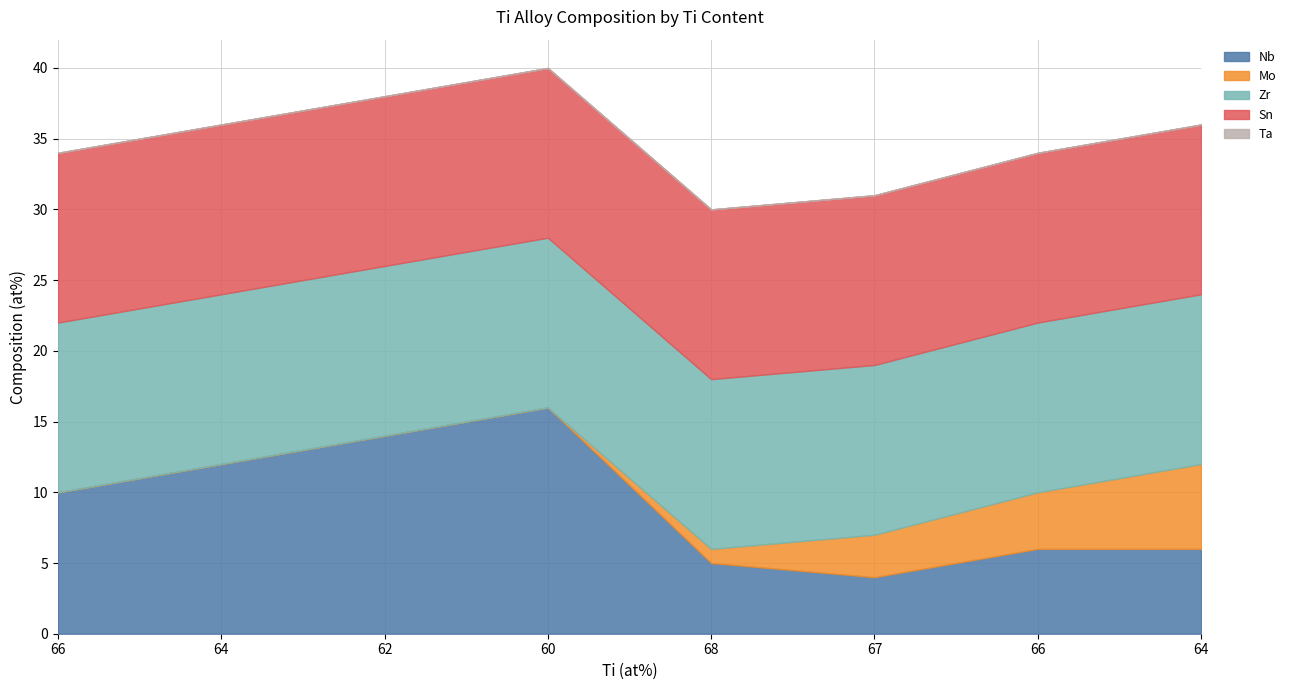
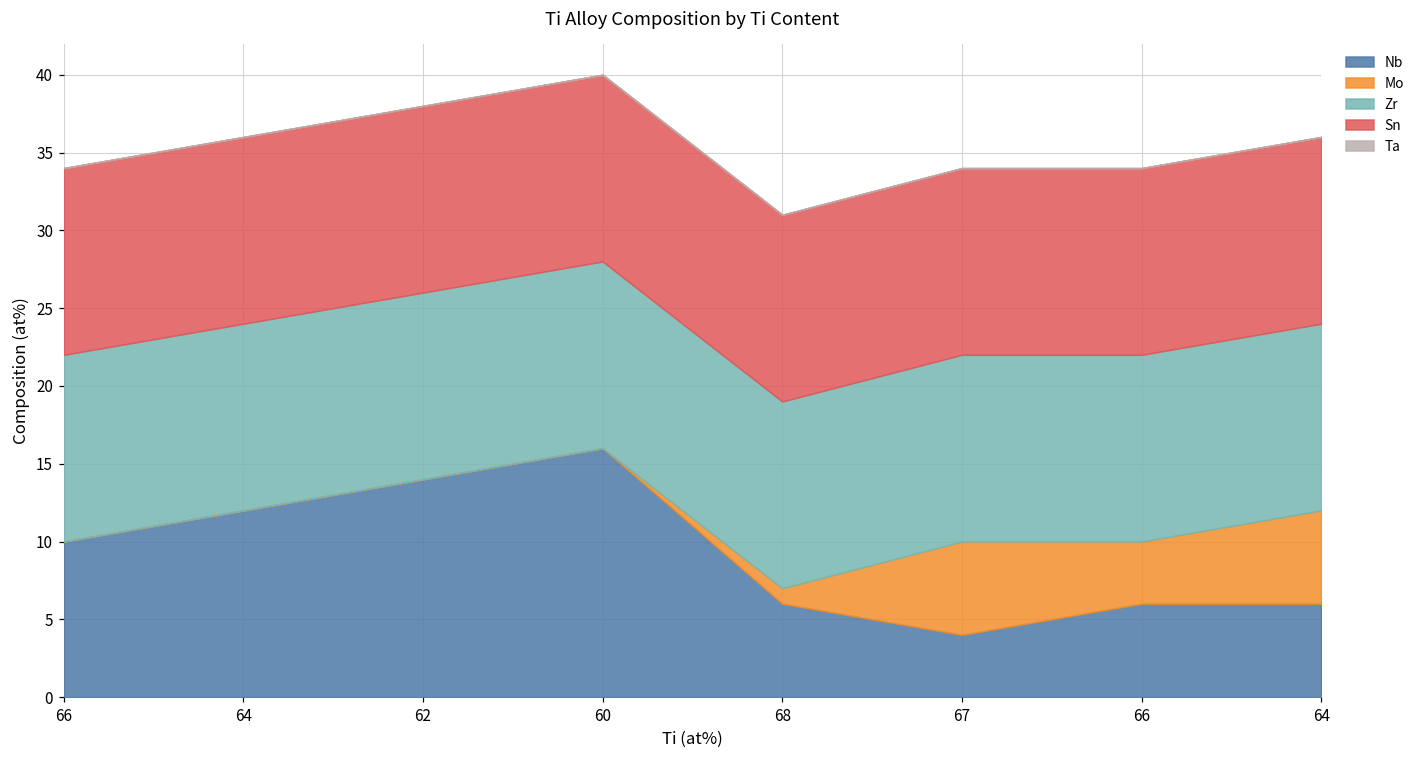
  {
    "Nb": {
-     "68": 5,
+     "68": 6,
      "67": 4
    },
    "Mo": {
      "68": 1,
-     "67": 3
+     "67": 6
    },
    "Zr": {
      "62": 12,
      "60": 12,
      "68": 12,
      "67": 12
    }
  }
